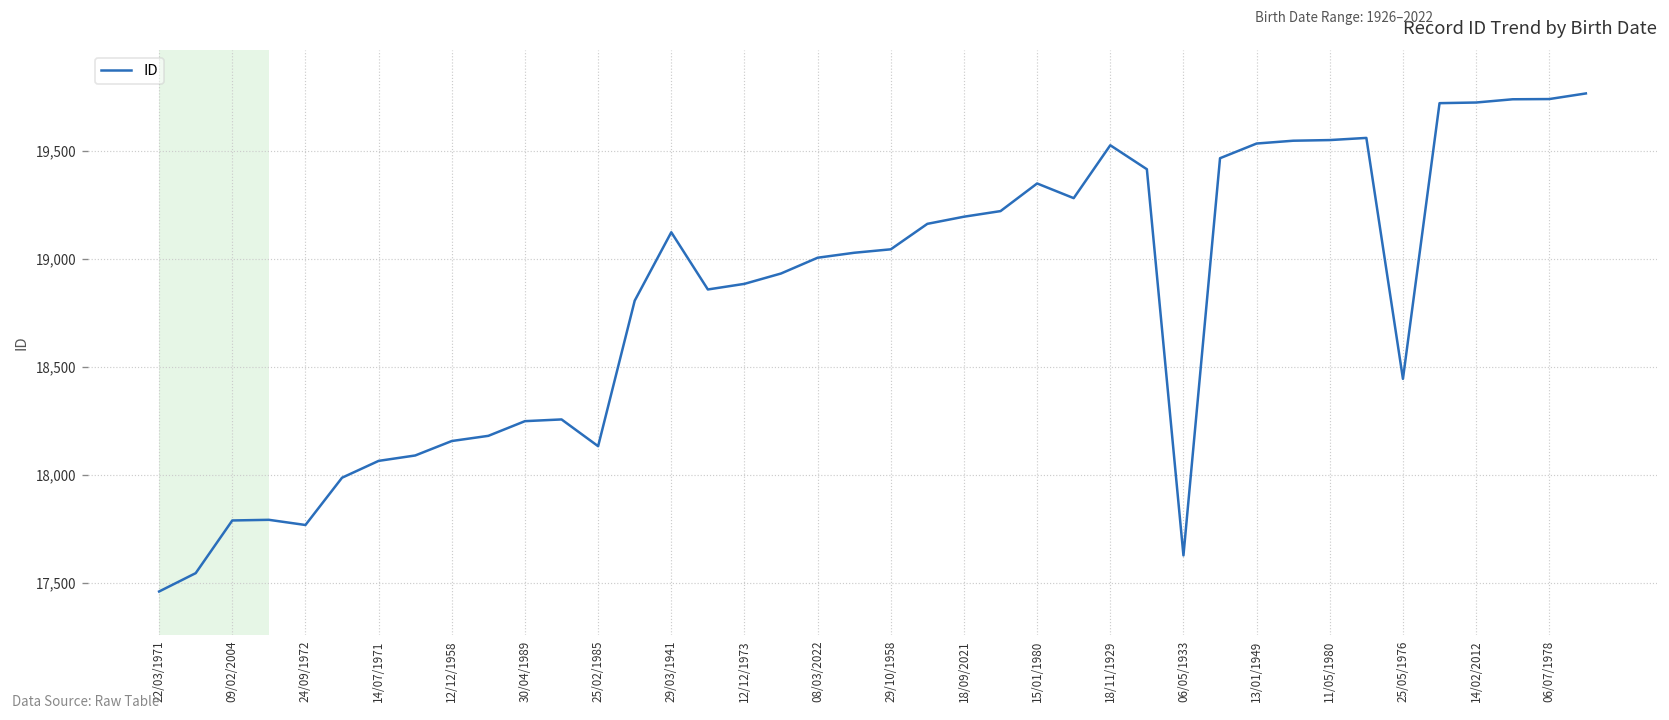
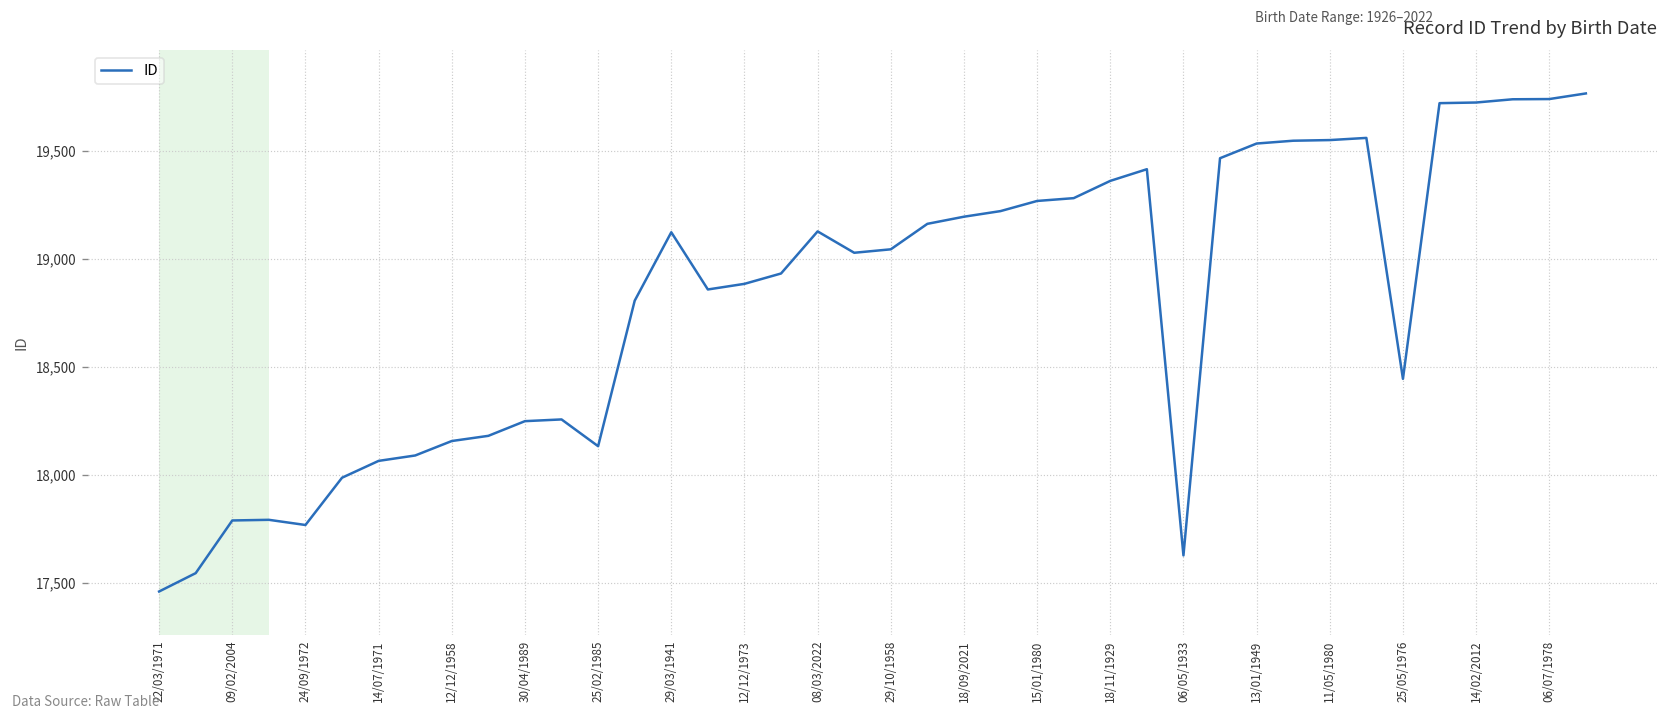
  {
    "22/03/1971": "17,460",
    "09/02/2004": "17,790",
    "24/09/1972": "17,770",
    "14/07/1971": "18,070",
    "12/12/1958": "18,160",
    "30/04/1989": "18,250",
    "25/02/1985": "18,130",
    "29/03/1941": "19,120",
    "12/12/1973": "18,890",
-   "08/03/2022": "19,010",
+   "08/03/2022": "19,130",
    "29/10/1958": "19,050",
    "18/09/2021": "19,200",
-   "15/01/1980": "19,350",
-   "18/11/1929": "19,530",
+   "15/01/1980": "19,270",
+   "18/11/1929": "19,360",
    "06/05/1933": "17,630",
    "13/01/1949": "19,540",
    "11/05/1980": "19,550",
    "25/05/1976": "18,450",
    "14/02/2012": "19,730",
    "06/07/1978": "19,740"
  }
